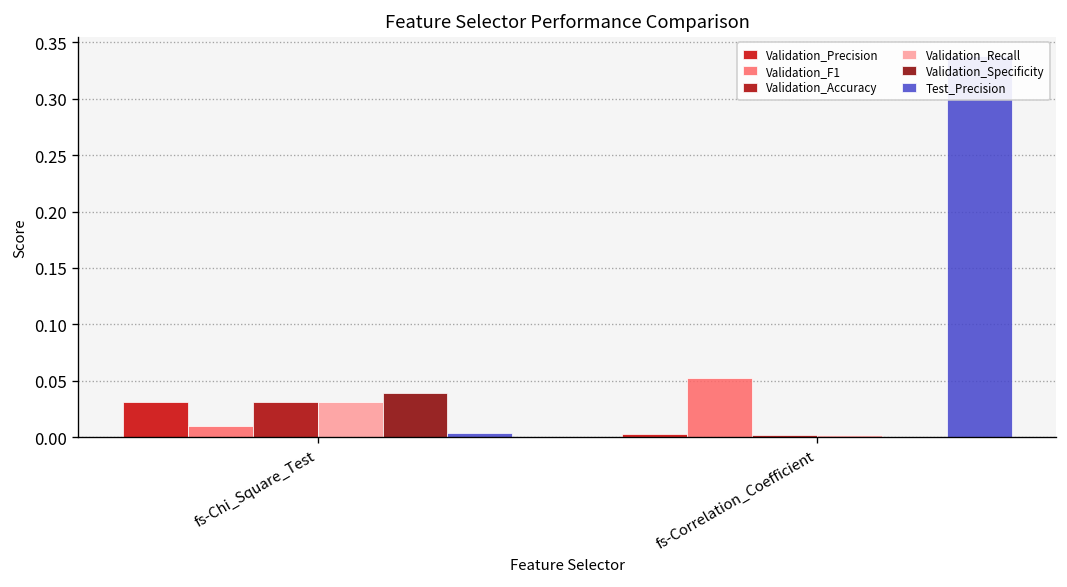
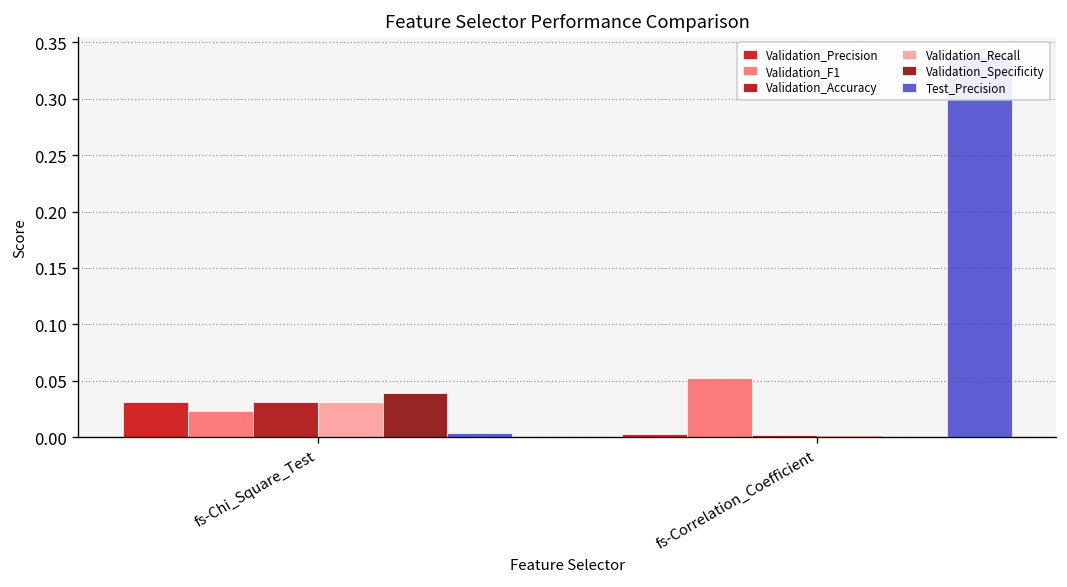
  {
    "Validation_F1": {
-     "fs-Chi_Square_Test": 0.01,
+     "fs-Chi_Square_Test": 0.02,
      "fs-Correlation_Coefficient": 0.05
    },
    "Validation_Recall": {
      "fs-Chi_Square_Test": 0.03
    },
    "Test_Precision": {
      "fs-Chi_Square_Test": 0.00
    }
  }
